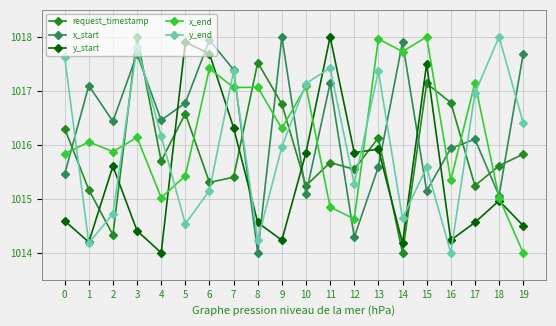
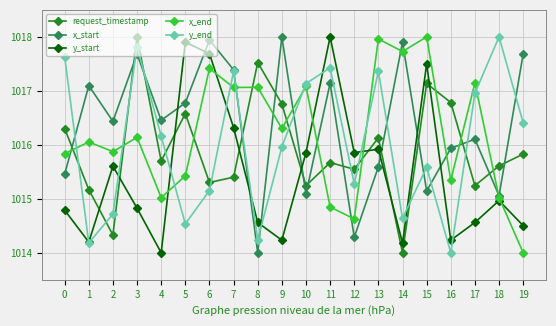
  {
    "y_start": {
-     "0": 1014.6,
+     "0": 1014.8,
      "2": 1015.6,
-     "3": 1014.4,
+     "3": 1014.8,
      "4": 1014.0,
      "7": 1016.3,
      "8": 1014.6,
      "9": 1014.2,
      "10": 1015.9,
      "11": 1018.0,
      "12": 1015.9,
      "13": 1015.9,
      "14": 1014.2,
      "15": 1017.5,
      "16": 1014.2,
      "17": 1014.6,
      "18": 1015.0,
      "19": 1014.5
    },
    "x_end": {
      "0": 1015.8,
      "1": 1016.1,
      "2": 1015.9,
      "3": 1016.1,
      "4": 1015.0,
      "5": 1015.4,
      "6": 1017.4,
      "7": 1017.1,
      "8": 1017.1,
      "9": 1016.3,
      "10": 1017.1,
      "11": 1014.8,
      "12": 1014.6,
      "13": 1018.0,
      "14": 1017.7,
      "15": 1018.0,
      "16": 1015.3,
      "17": 1017.1,
      "19": 1014.0
    },
    "y_end": {
      "0": 1017.6,
      "2": 1014.7,
      "4": 1016.2,
      "5": 1014.5,
      "6": 1015.2,
      "8": 1014.2,
      "9": 1016.0,
      "10": 1017.1,
      "11": 1017.4,
      "12": 1015.3,
      "13": 1017.4,
      "14": 1014.6,
      "15": 1015.6,
      "16": 1014.0,
      "17": 1017.0,
      "18": 1018.0,
      "19": 1016.4
    }
  }
